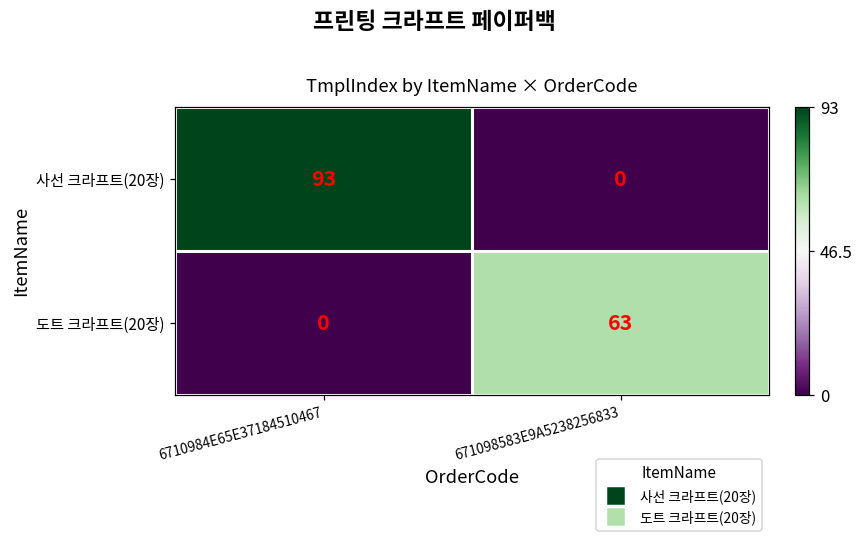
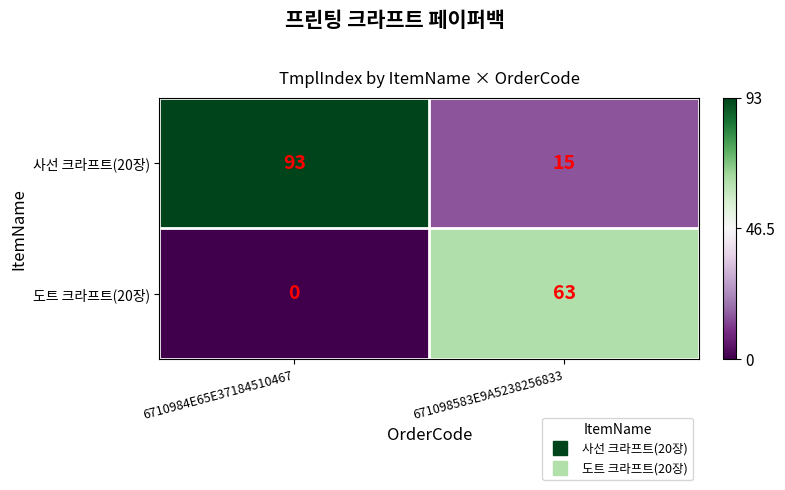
  {
    "사선 크라프트(20장)": {
      "6710984E65E37184510467": 93,
-     "671098583E9A5238256833": 0
+     "671098583E9A5238256833": 15
    },
    "도트 크라프트(20장)": {
      "6710984E65E37184510467": 0,
      "671098583E9A5238256833": 63
    }
  }
